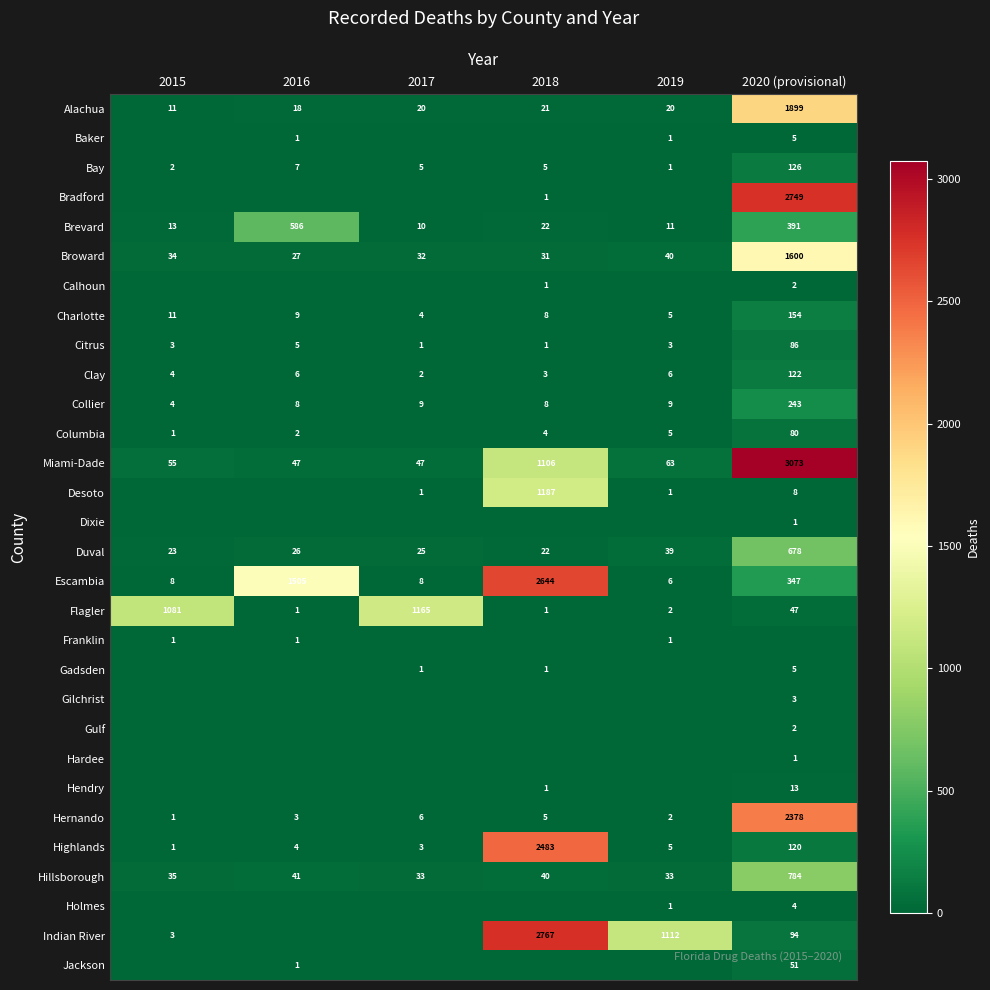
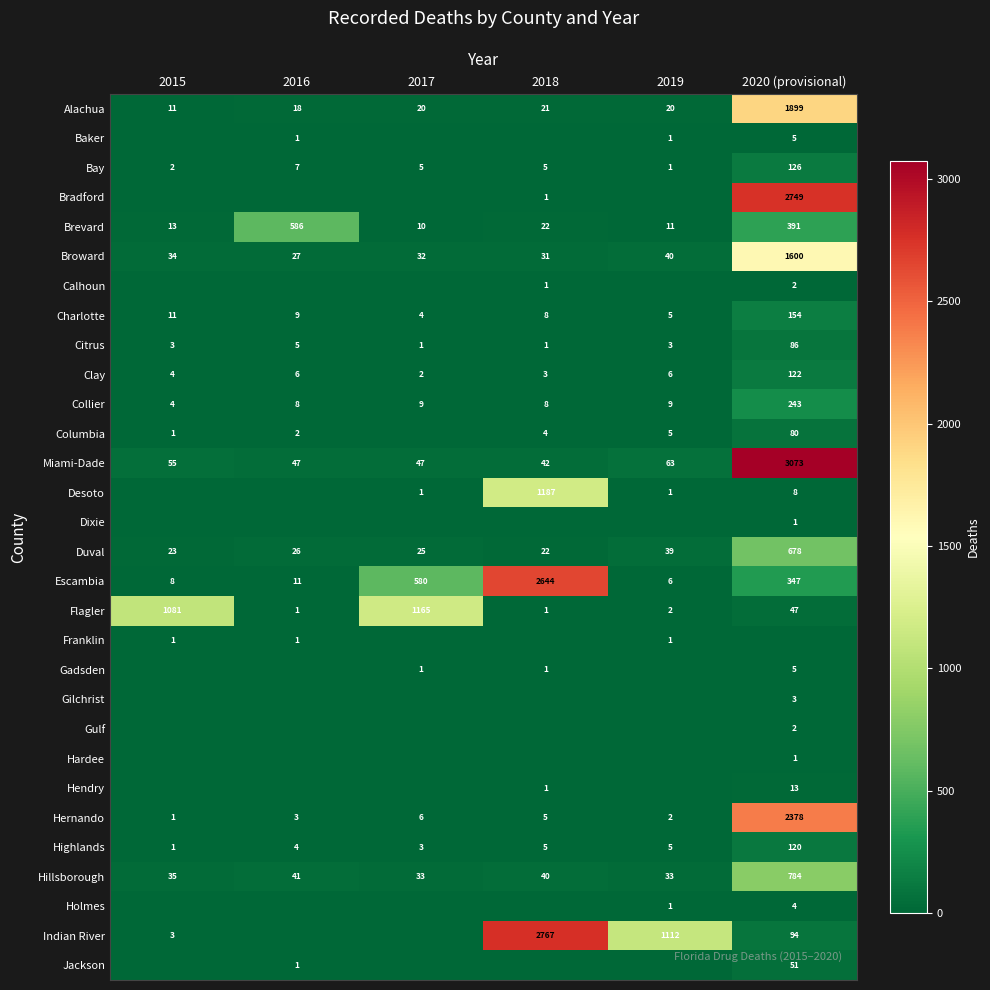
  {
    "Alachua": {
      "2015": 11,
      "2016": 18,
      "2017": 20,
      "2018": 21,
      "2019": 20,
      "2020 (provisional)": 1899
    },
    "Baker": {
      "2016": 1,
      "2019": 1,
      "2020 (provisional)": 5
    },
    "Bay": {
      "2015": 2,
      "2016": 7,
      "2017": 5,
      "2018": 5,
      "2019": 1,
      "2020 (provisional)": 126
    },
    "Bradford": {
      "2018": 1,
      "2020 (provisional)": 2749
    },
    "Brevard": {
      "2015": 13,
      "2016": 586,
      "2017": 10,
      "2018": 22,
      "2019": 11,
      "2020 (provisional)": 391
    },
    "Broward": {
      "2015": 34,
      "2016": 27,
      "2017": 32,
      "2018": 31,
      "2019": 40,
      "2020 (provisional)": 1600
    },
    "Calhoun": {
      "2018": 1,
      "2020 (provisional)": 2
    },
    "Charlotte": {
      "2015": 11,
      "2016": 9,
      "2017": 4,
      "2018": 8,
      "2019": 5,
      "2020 (provisional)": 154
    },
    "Citrus": {
      "2015": 3,
      "2016": 5,
      "2017": 1,
      "2018": 1,
      "2019": 3,
      "2020 (provisional)": 86
    },
    "Clay": {
      "2015": 4,
      "2016": 6,
      "2017": 2,
      "2018": 3,
      "2019": 6,
      "2020 (provisional)": 122
    },
    "Collier": {
      "2015": 4,
      "2016": 8,
      "2017": 9,
      "2018": 8,
      "2019": 9,
      "2020 (provisional)": 243
    },
    "Columbia": {
      "2015": 1,
      "2016": 2,
      "2018": 4,
      "2019": 5,
      "2020 (provisional)": 80
    },
    "Miami-Dade": {
      "2015": 55,
      "2016": 47,
      "2017": 47,
-     "2018": 1106,
+     "2018": 42,
      "2019": 63,
      "2020 (provisional)": 3073
    },
    "Desoto": {
      "2017": 1,
      "2018": 1187,
      "2019": 1,
      "2020 (provisional)": 8
    },
    "Dixie": {
      "2020 (provisional)": 1
    },
    "Duval": {
      "2015": 23,
      "2016": 26,
      "2017": 25,
      "2018": 22,
      "2019": 39,
      "2020 (provisional)": 678
    },
    "Escambia": {
      "2015": 8,
-     "2016": 1505,
-     "2017": 8,
+     "2016": 11,
+     "2017": 580,
      "2018": 2644,
      "2019": 6,
      "2020 (provisional)": 347
    },
    "Flagler": {
      "2015": 1081,
      "2016": 1,
      "2017": 1165,
      "2018": 1,
      "2019": 2,
      "2020 (provisional)": 47
    },
    "Franklin": {
      "2015": 1,
      "2016": 1,
      "2019": 1
    },
    "Gadsden": {
      "2017": 1,
      "2018": 1,
      "2020 (provisional)": 5
    },
    "Gilchrist": {
      "2020 (provisional)": 3
    },
    "Gulf": {
      "2020 (provisional)": 2
    },
    "Hardee": {
      "2020 (provisional)": 1
    },
    "Hendry": {
      "2018": 1,
      "2020 (provisional)": 13
    },
    "Hernando": {
      "2015": 1,
      "2016": 3,
      "2017": 6,
      "2018": 5,
      "2019": 2,
      "2020 (provisional)": 2378
    },
    "Highlands": {
      "2015": 1,
      "2016": 4,
      "2017": 3,
-     "2018": 2483,
+     "2018": 5,
      "2019": 5,
      "2020 (provisional)": 120
    },
    "Hillsborough": {
      "2015": 35,
      "2016": 41,
      "2017": 33,
      "2018": 40,
      "2019": 33,
      "2020 (provisional)": 784
    },
    "Holmes": {
      "2019": 1,
      "2020 (provisional)": 4
    },
    "Indian River": {
      "2015": 3,
      "2018": 2767,
      "2019": 1112,
      "2020 (provisional)": 94
    },
    "Jackson": {
      "2016": 1
    }
  }
